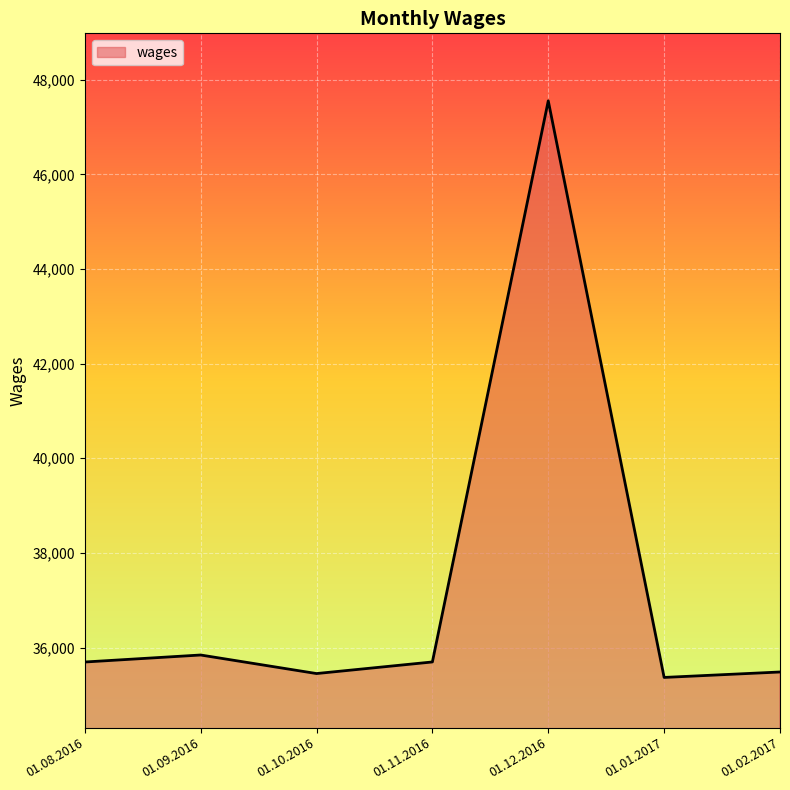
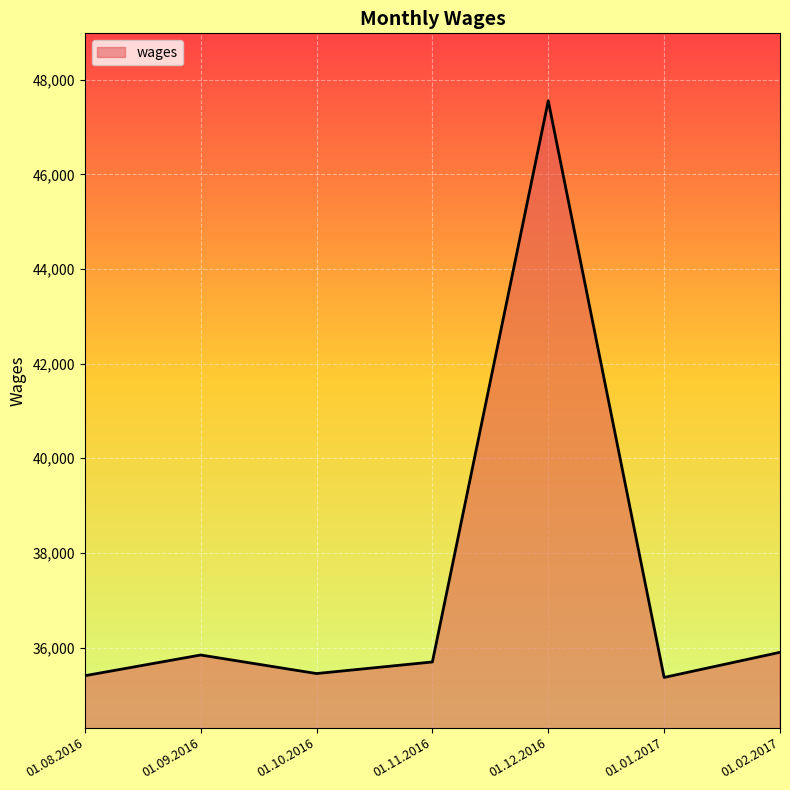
  {
-   "01.08.2016": "35,700",
+   "01.08.2016": "35,400",
    "01.09.2016": "35,800",
    "01.10.2016": "35,500",
    "01.11.2016": "35,700",
    "01.12.2016": "47,600",
    "01.01.2017": "35,400",
-   "01.02.2017": "35,500"
+   "01.02.2017": "35,900"
  }
